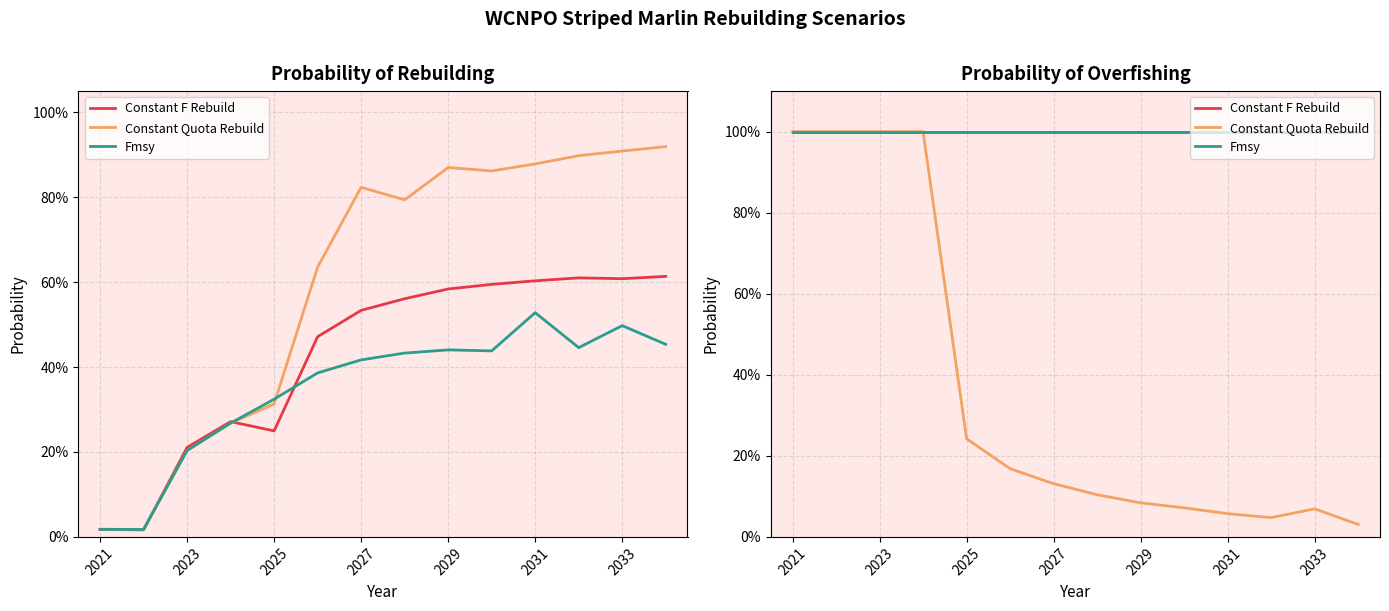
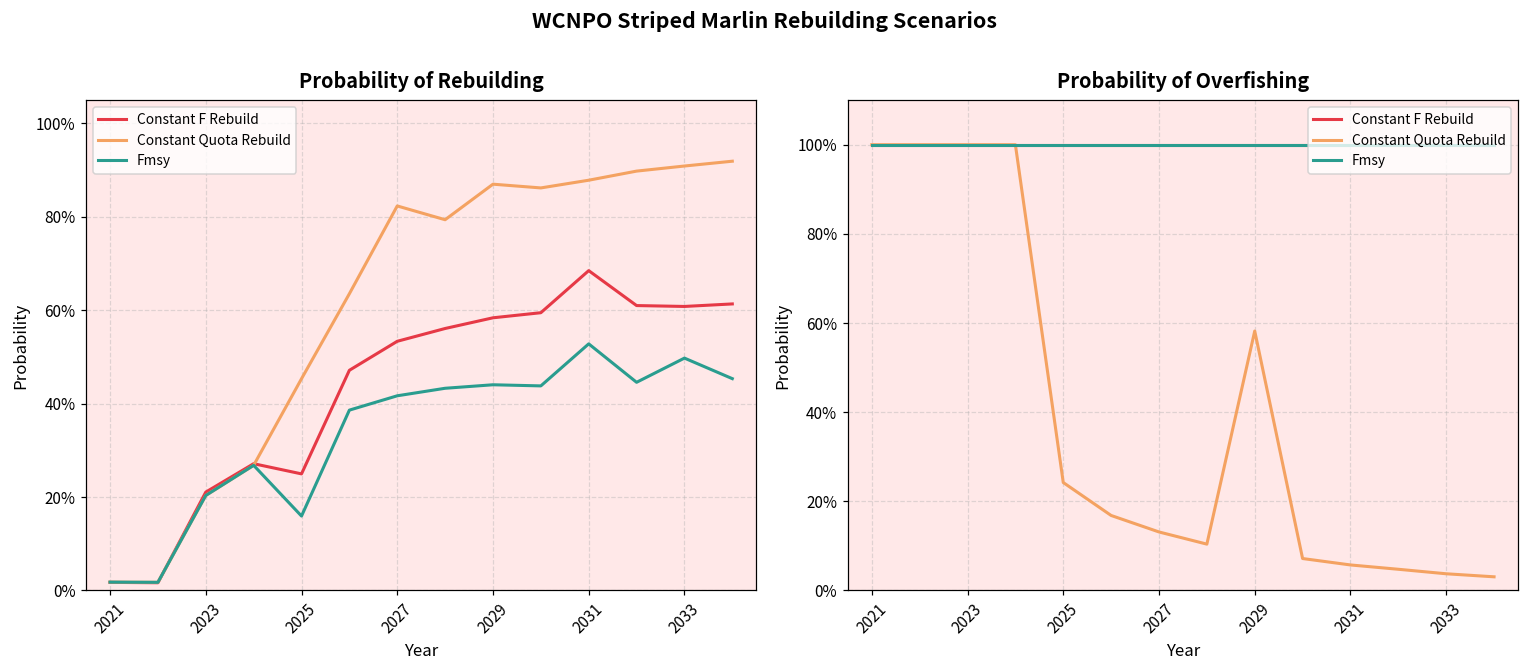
  {
    "Probability of Rebuilding": {
      "Constant F Rebuild": {
        "2023": "21%",
        "2025": "25%",
        "2027": "53%",
        "2029": "58%",
-       "2031": "60%",
+       "2031": "68%",
        "2033": "61%"
      },
      "Constant Quota Rebuild": {
-       "2025": "31%",
+       "2025": "45%",
        "2027": "82%",
        "2029": "87%",
        "2031": "88%",
        "2033": "91%"
      },
      "Fmsy": {
-       "2025": "32%",
+       "2025": "16%",
        "2027": "42%",
        "2029": "44%",
        "2031": "53%",
        "2033": "50%"
      }
    },
    "Probability of Overfishing": {
      "Fmsy": {
        "2025": "100%",
        "2027": "100%",
        "2029": "100%"
      },
      "Constant Quota Rebuild": {
        "2025": "24%",
        "2027": "13%",
-       "2029": "8%",
+       "2029": "58%",
        "2031": "6%",
-       "2033": "7%"
+       "2033": "4%"
      }
    }
  }
